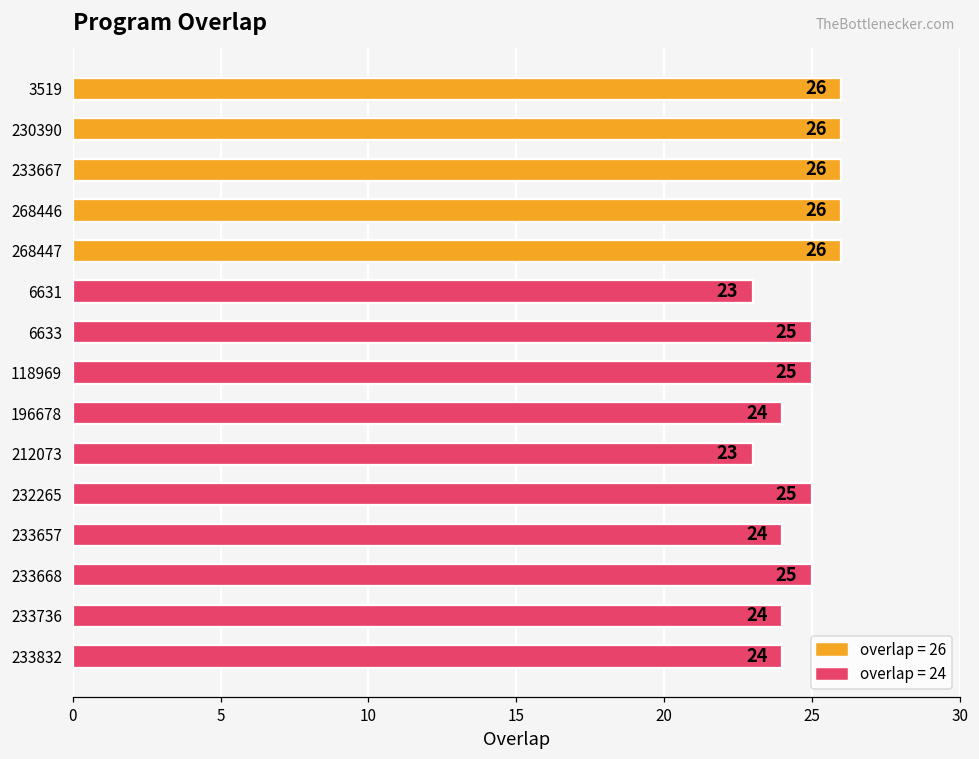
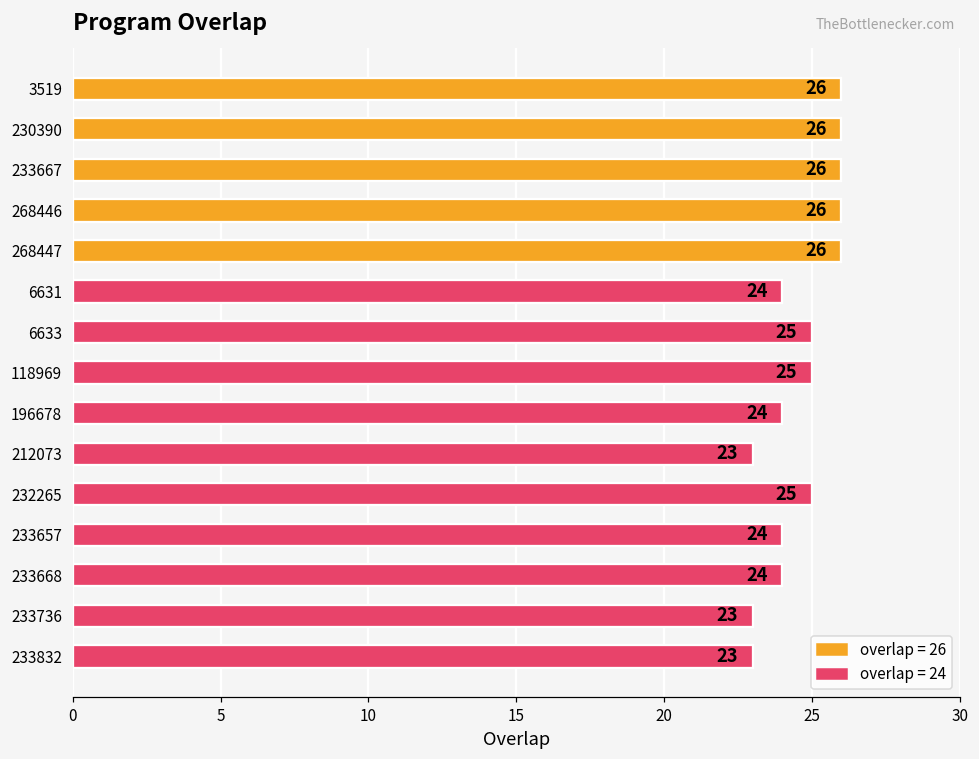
  {
    "3519": 26,
    "230390": 26,
    "233667": 26,
    "268446": 26,
    "268447": 26,
-   "6631": 23,
+   "6631": 24,
    "6633": 25,
    "118969": 25,
    "196678": 24,
    "212073": 23,
    "232265": 25,
    "233657": 24,
-   "233668": 25,
-   "233736": 24,
-   "233832": 24
+   "233668": 24,
+   "233736": 23,
+   "233832": 23
  }
